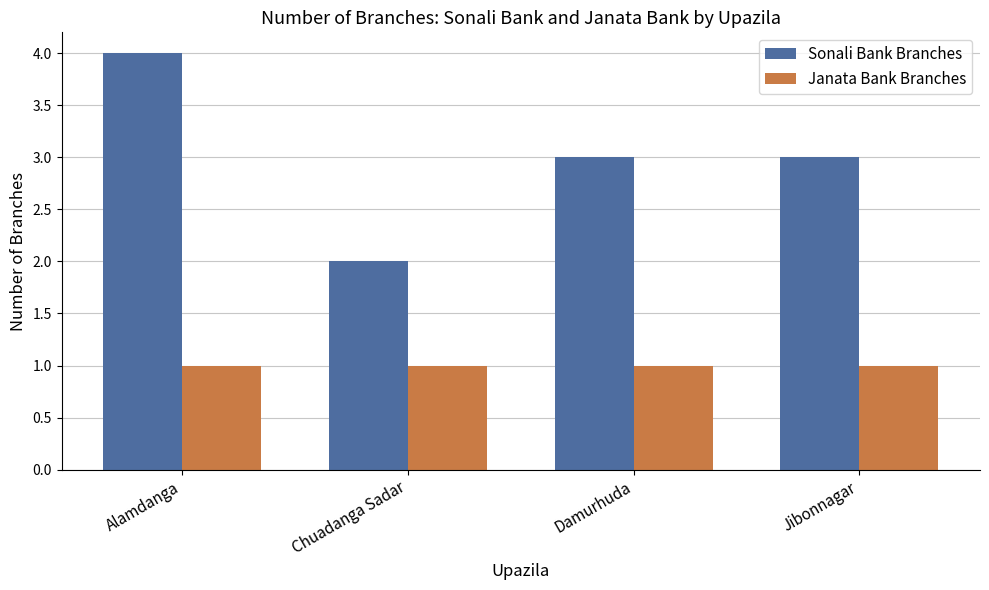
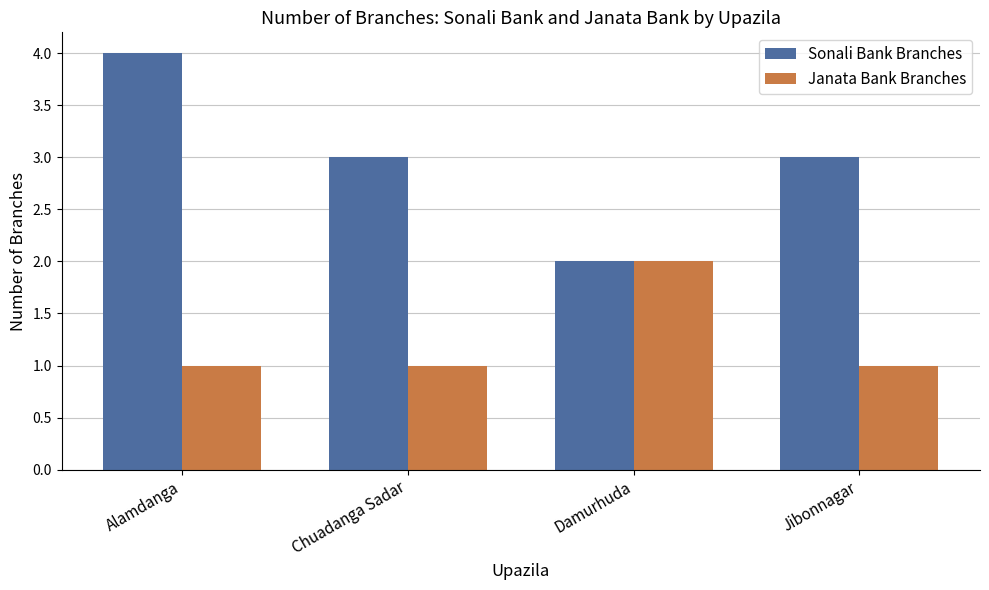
  {
    "Sonali Bank Branches": {
      "Alamdanga": 4,
-     "Chuadanga Sadar": 2,
-     "Damurhuda": 3,
+     "Chuadanga Sadar": 3,
+     "Damurhuda": 2,
      "Jibonnagar": 3
    },
    "Janata Bank Branches": {
      "Alamdanga": 1,
      "Chuadanga Sadar": 1,
-     "Damurhuda": 1,
+     "Damurhuda": 2,
      "Jibonnagar": 1
    }
  }
